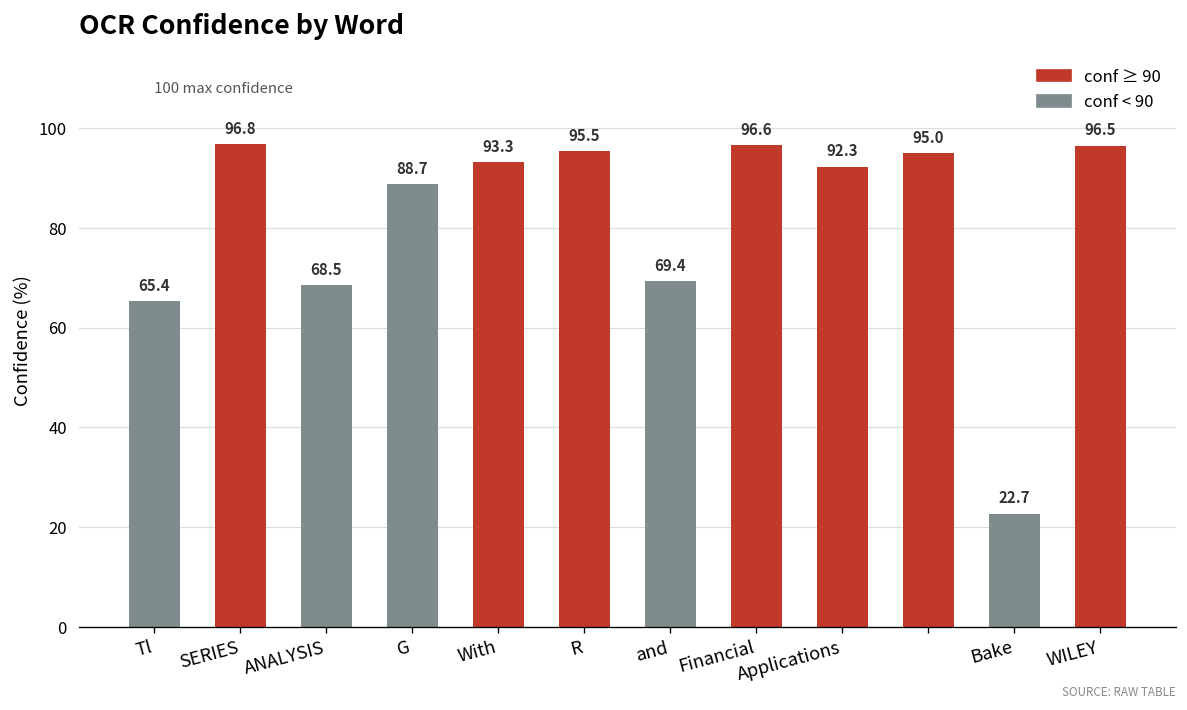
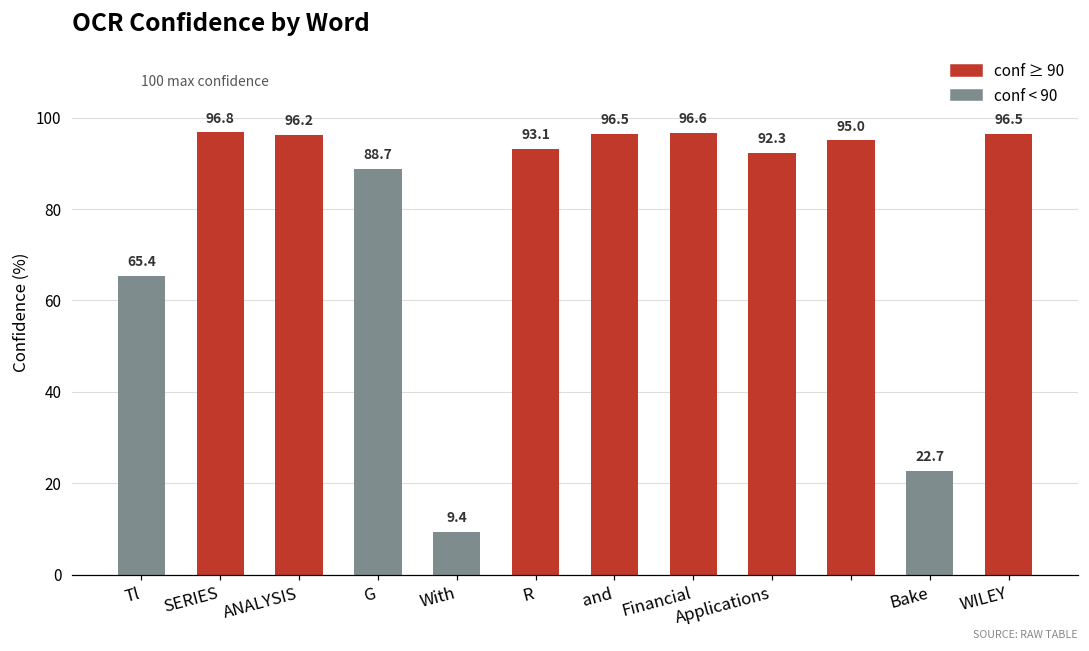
  {
    "Tl": 65.4,
    "SERIES": 96.8,
-   "ANALYSIS": 68.5,
+   "ANALYSIS": 96.2,
    "G": 88.7,
-   "With": 93.3,
-   "R": 95.5,
-   "and": 69.4,
+   "With": 9.4,
+   "R": 93.1,
+   "and": 96.5,
    "Financial": 96.6,
    "Applications": 92.3,
    "Bake": 22.7,
    "WILEY": 96.5
  }
